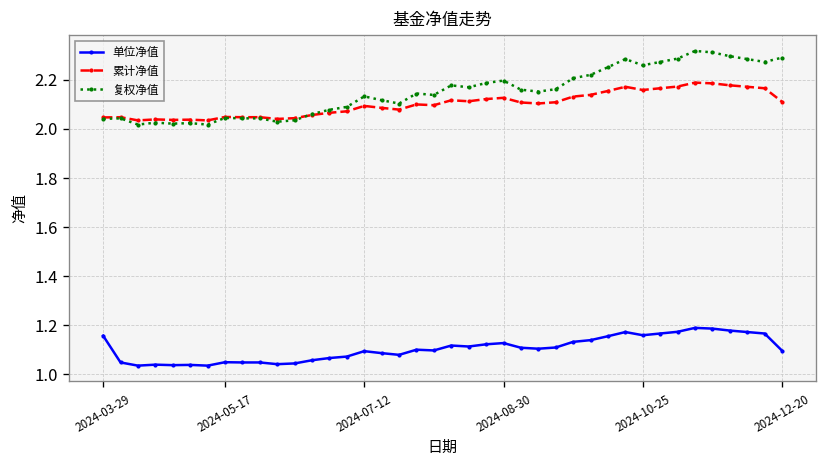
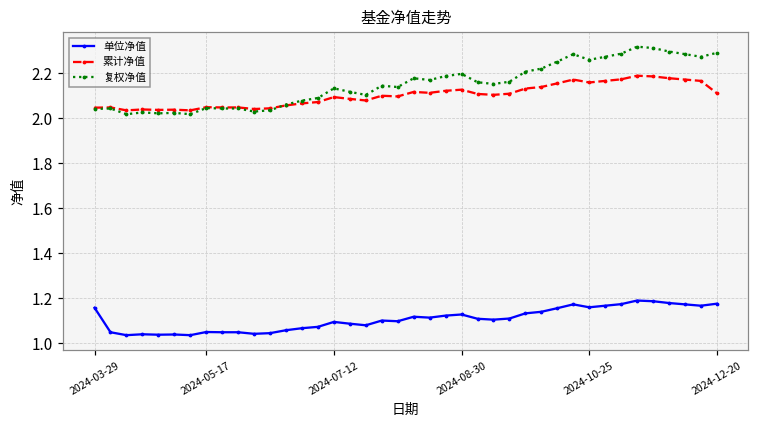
  {
    "单位净值": {
      "2024-03-29": 1.16,
-     "2024-12-20": 1.10
+     "2024-12-20": 1.18
    },
    "累计净值": {
      "2024-12-20": 2.11
    },
    "复权净值": {
      "2024-12-20": 2.29
    }
  }
